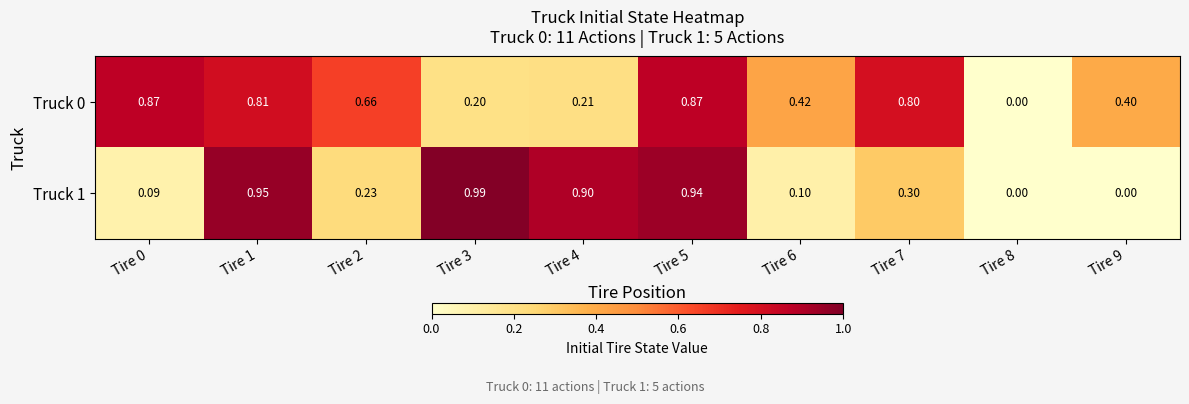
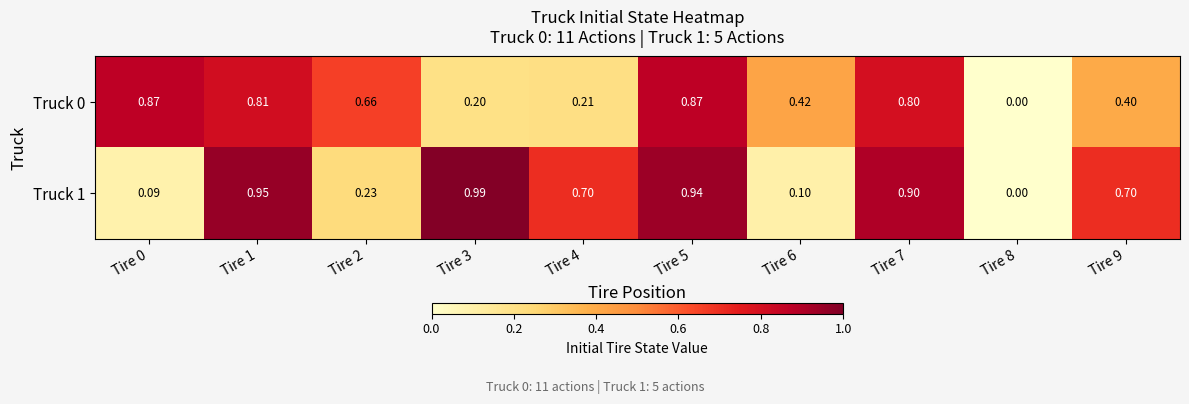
  {
    "Truck 0": {
      "Tire 0": 0.87,
      "Tire 1": 0.81,
      "Tire 2": 0.66,
      "Tire 3": 0.20,
      "Tire 4": 0.21,
      "Tire 5": 0.87,
      "Tire 6": 0.42,
      "Tire 7": 0.80,
      "Tire 8": 0.00,
      "Tire 9": 0.40
    },
    "Truck 1": {
      "Tire 0": 0.09,
      "Tire 1": 0.95,
      "Tire 2": 0.23,
      "Tire 3": 0.99,
-     "Tire 4": 0.90,
+     "Tire 4": 0.70,
      "Tire 5": 0.94,
      "Tire 6": 0.10,
-     "Tire 7": 0.30,
+     "Tire 7": 0.90,
      "Tire 8": 0.00,
-     "Tire 9": 0.00
+     "Tire 9": 0.70
    }
  }
